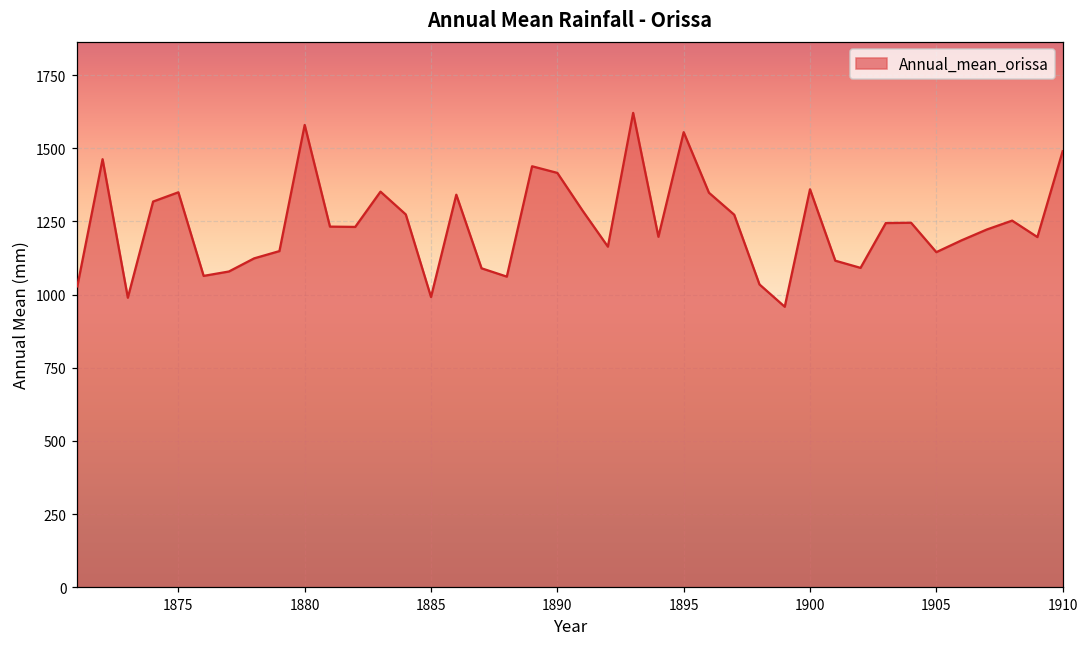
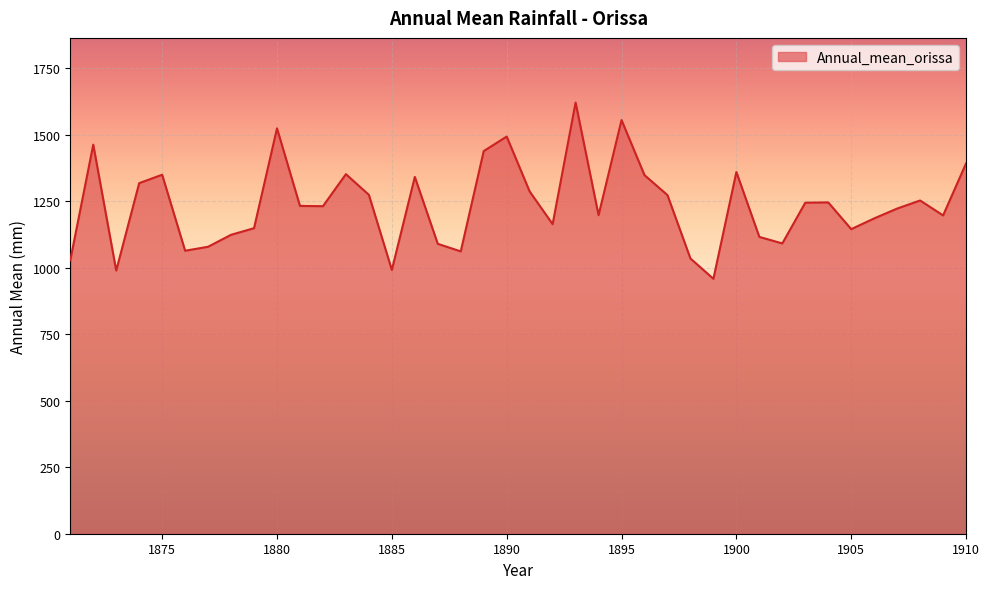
  {
    "1875": 1350,
-   "1880": 1580,
+   "1880": 1520,
    "1885": 990,
-   "1890": 1420,
+   "1890": 1490,
    "1895": 1560,
    "1900": 1360,
    "1905": 1150,
-   "1910": 1490
+   "1910": 1390
  }
